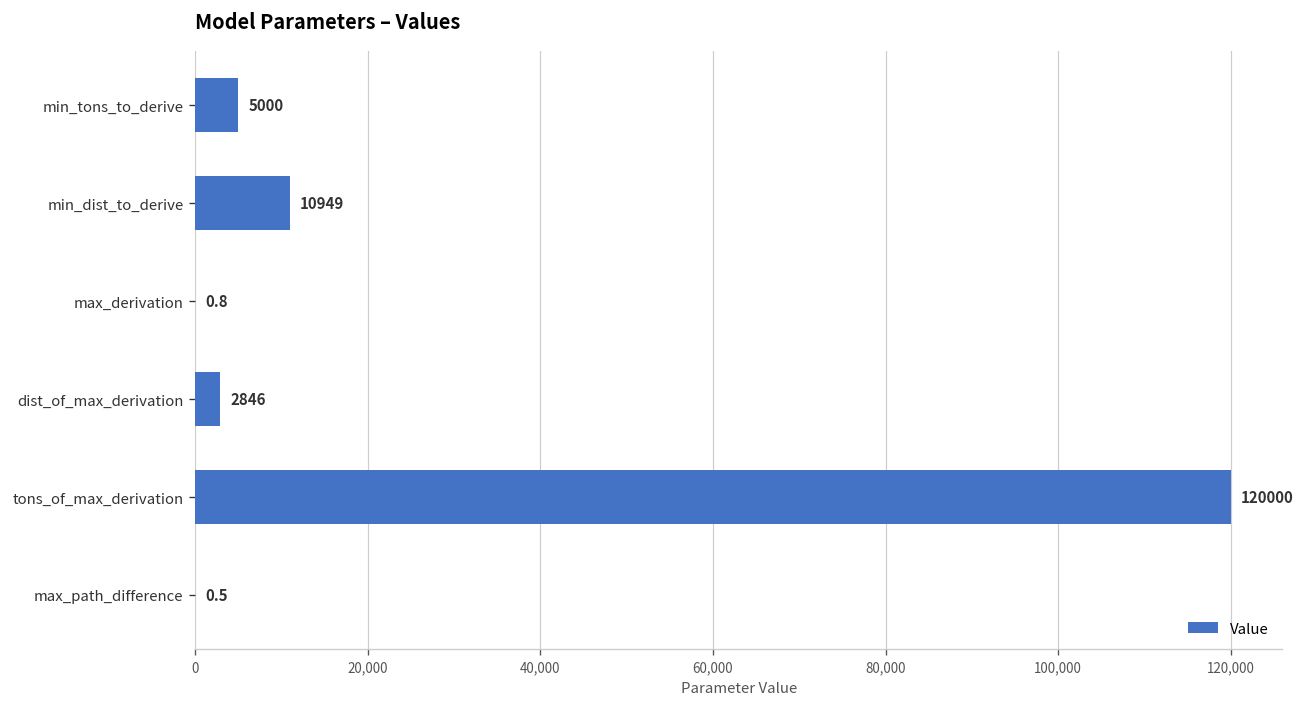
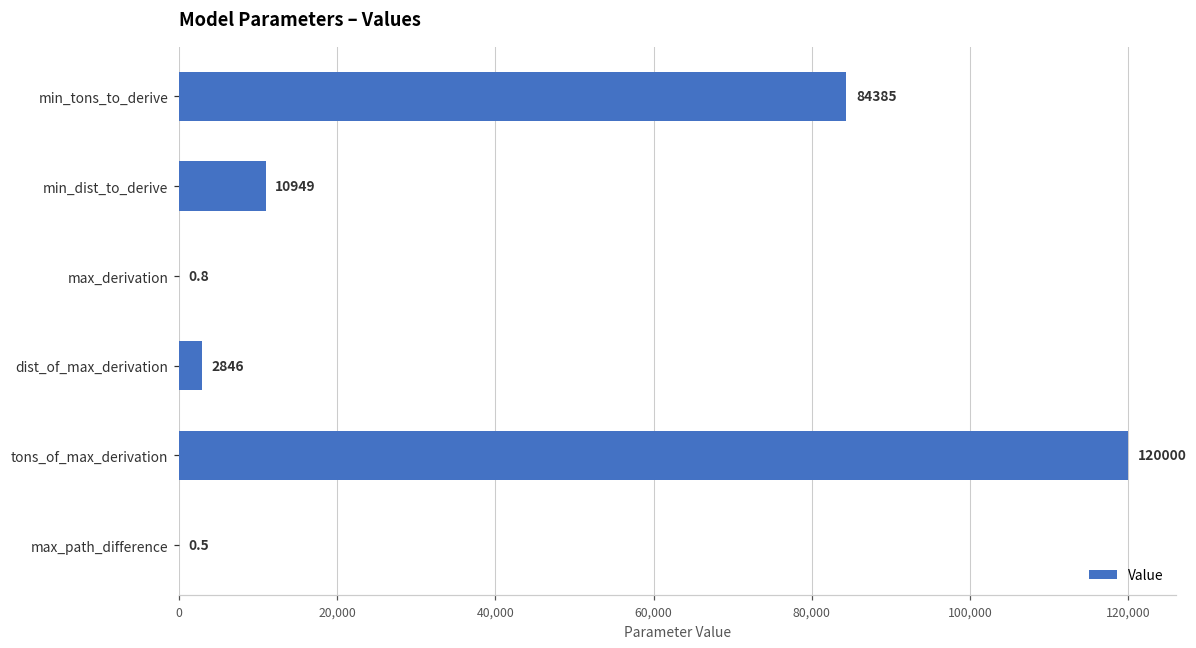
  {
-   "min_tons_to_derive": 5000,
+   "min_tons_to_derive": 84385,
    "min_dist_to_derive": 10949,
    "max_derivation": 0.8,
    "dist_of_max_derivation": 2846,
    "tons_of_max_derivation": 120000,
    "max_path_difference": 0.5
  }
